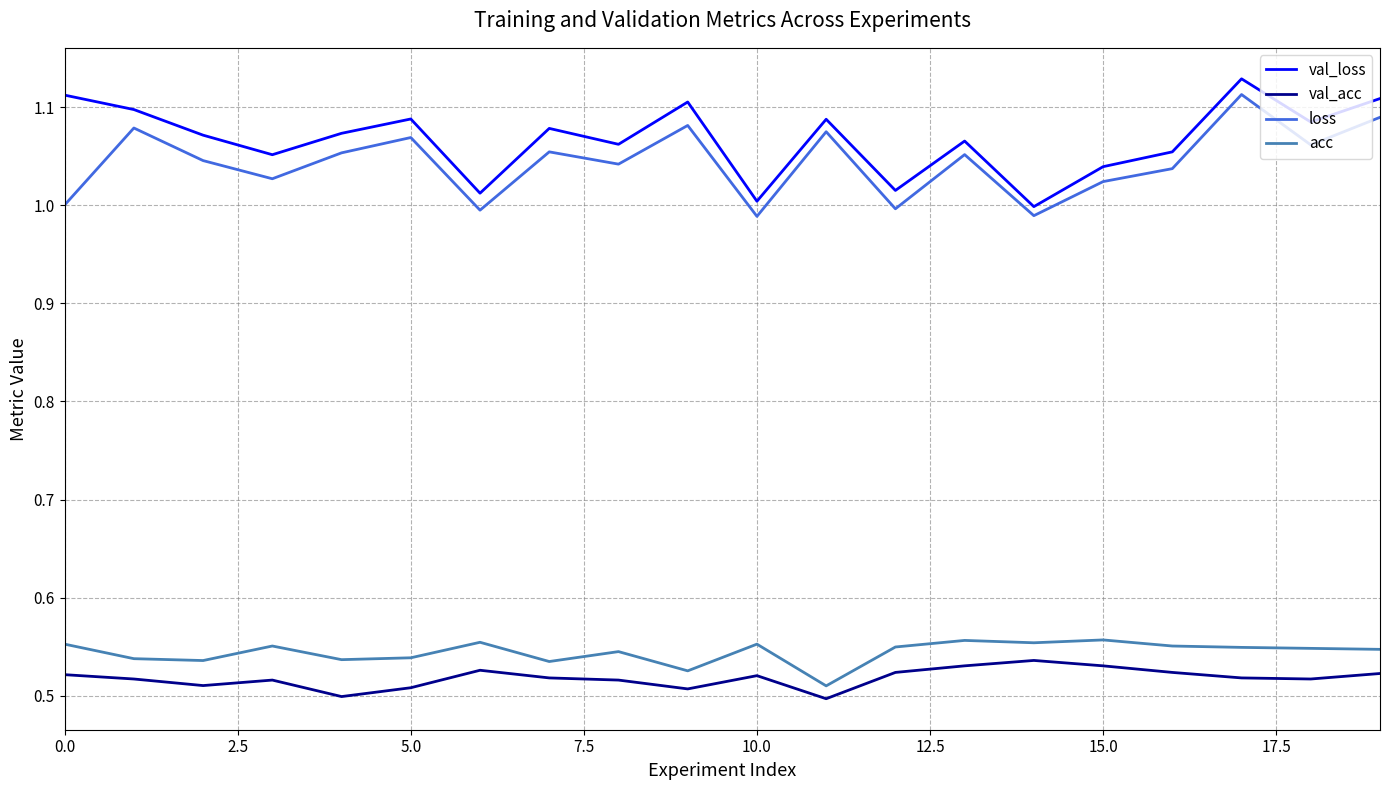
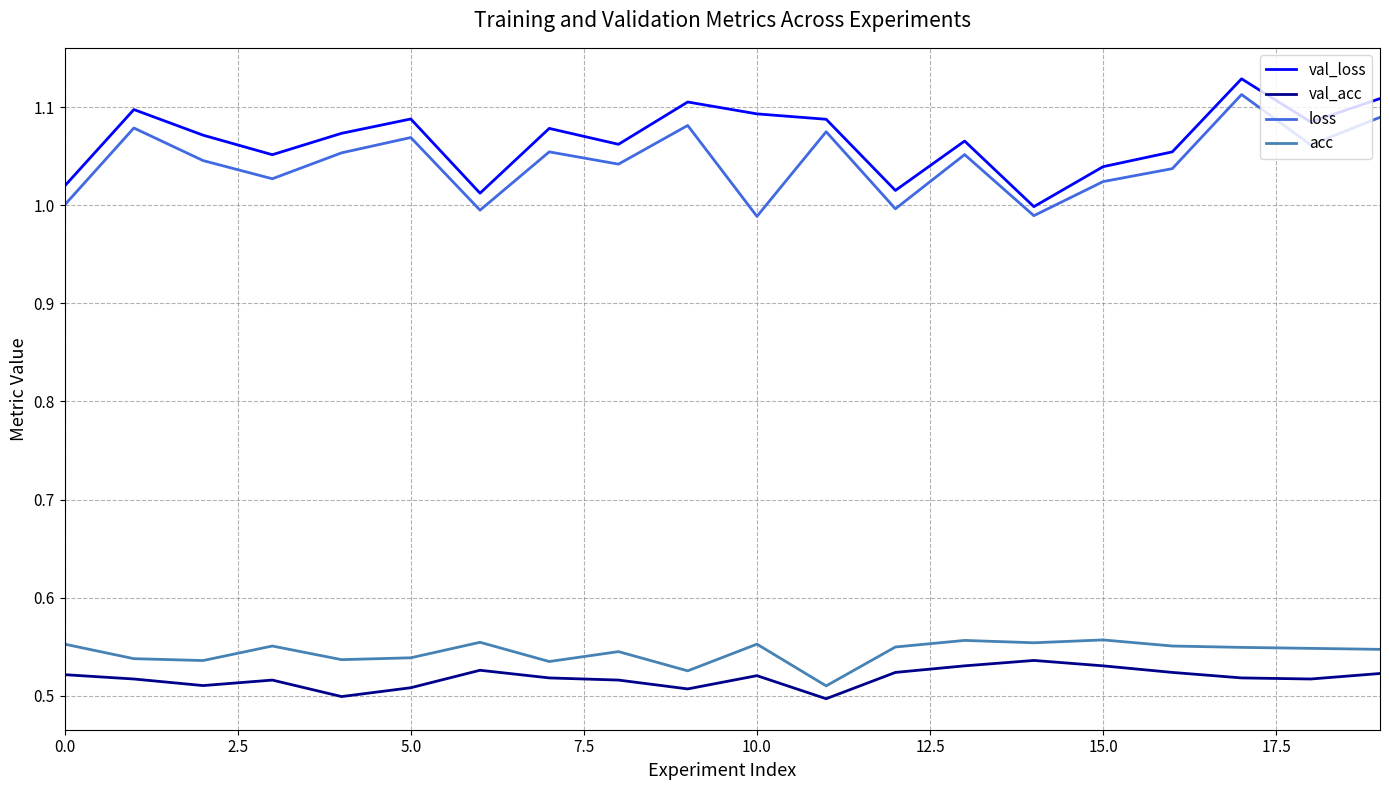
  {
    "val_loss": {
-     "0.0": 1.11,
+     "0.0": 1.02,
      "5.0": 1.09,
-     "10.0": 1.00,
+     "10.0": 1.09,
      "15.0": 1.04
    },
    "val_acc": {
      "0.0": 0.52,
      "5.0": 0.51,
      "10.0": 0.52,
      "15.0": 0.53
    }
  }
